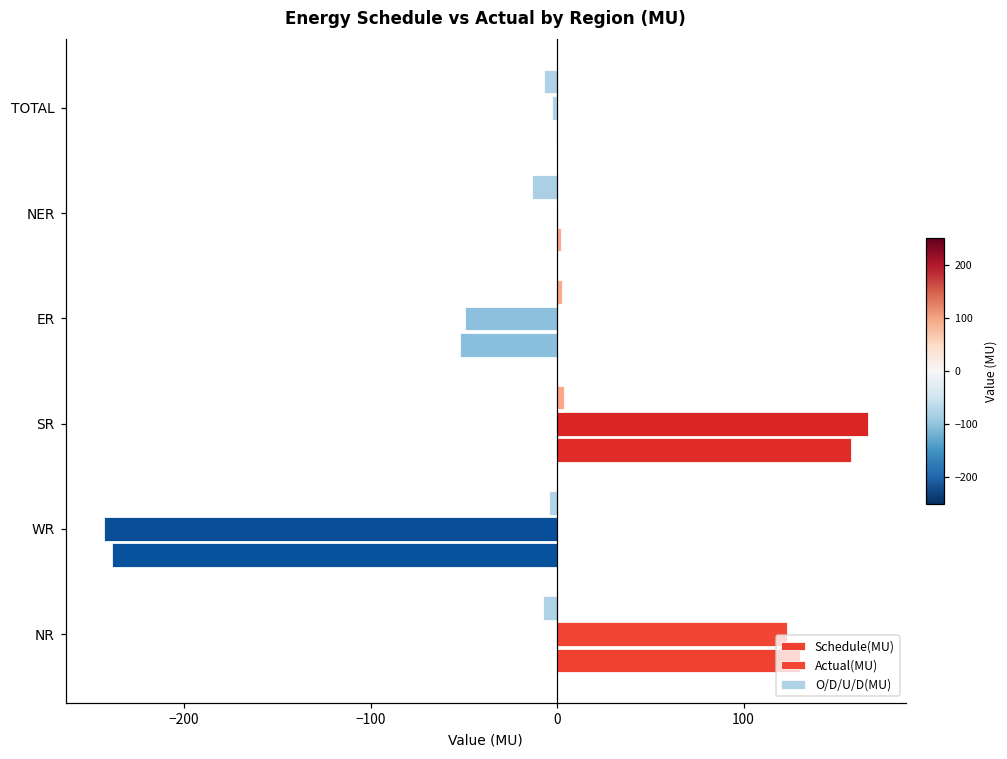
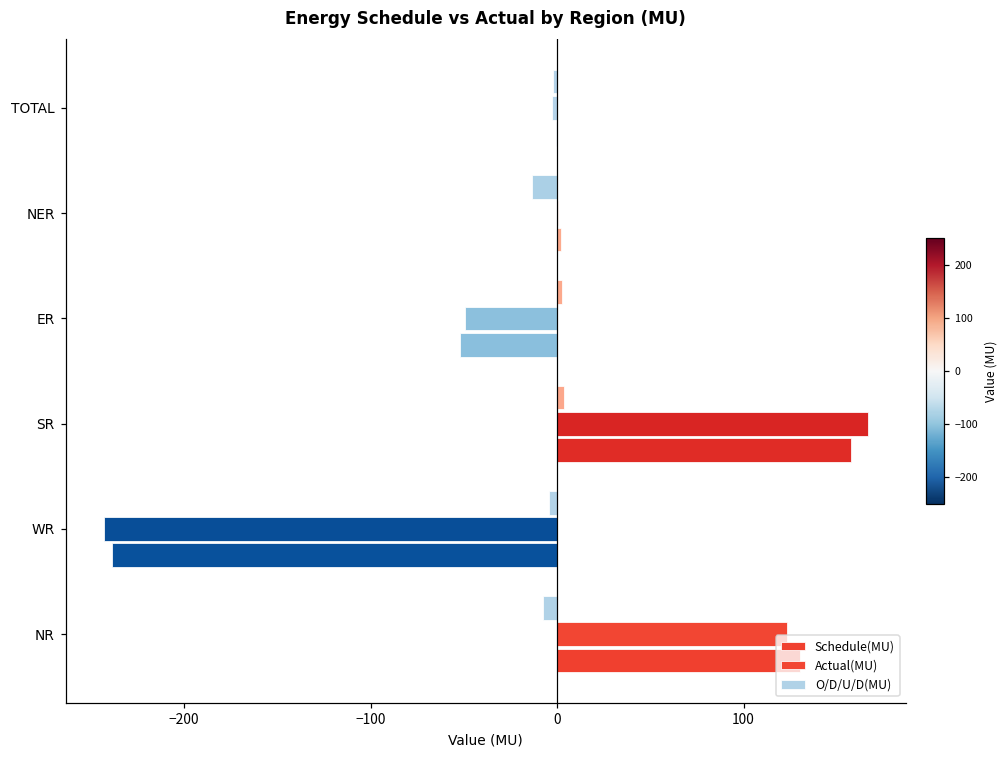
  {
    "O/D/U/D(MU)": {
-     "TOTAL": -7,
+     "TOTAL": -2,
      "NER": -14,
      "ER": 3,
      "SR": 4,
      "WR": -5,
      "NR": -8
    }
  }
